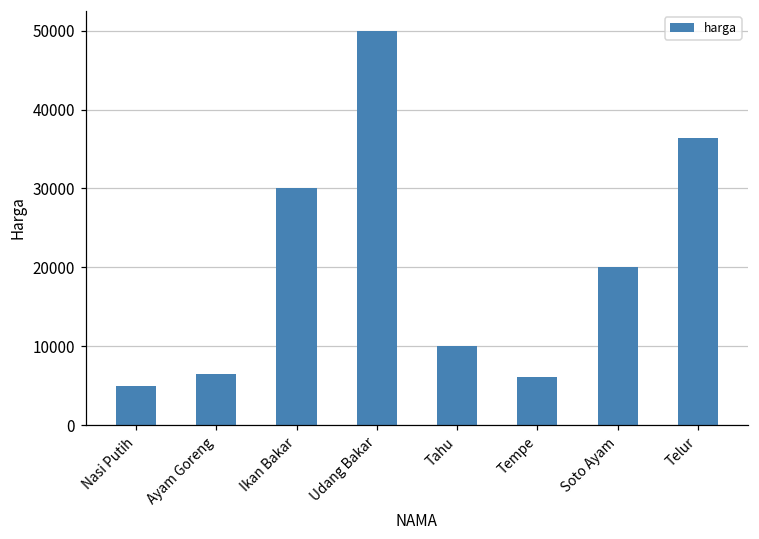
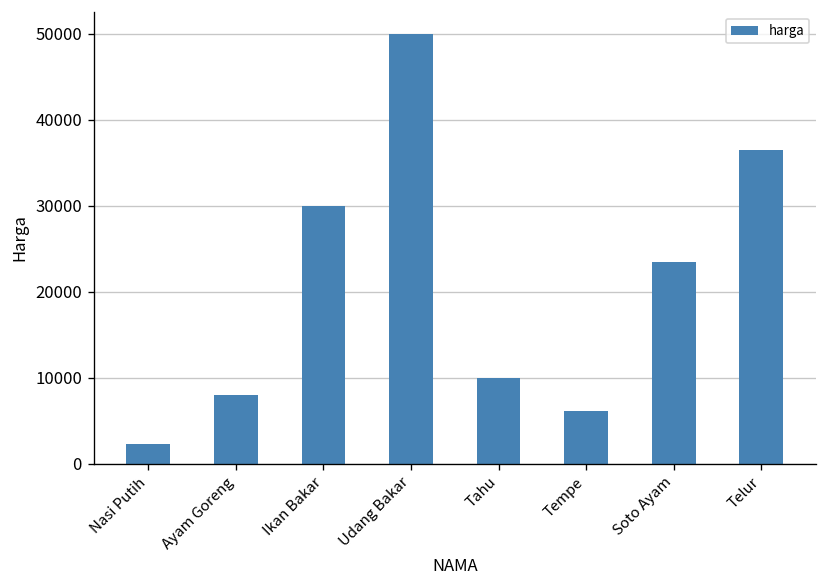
  {
-   "Nasi Putih": 5000,
-   "Ayam Goreng": 6000,
+   "Nasi Putih": 2000,
+   "Ayam Goreng": 8000,
    "Ikan Bakar": 30000,
    "Udang Bakar": 50000,
    "Tahu": 10000,
    "Tempe": 6000,
-   "Soto Ayam": 20000,
+   "Soto Ayam": 23000,
    "Telur": 36000
  }
